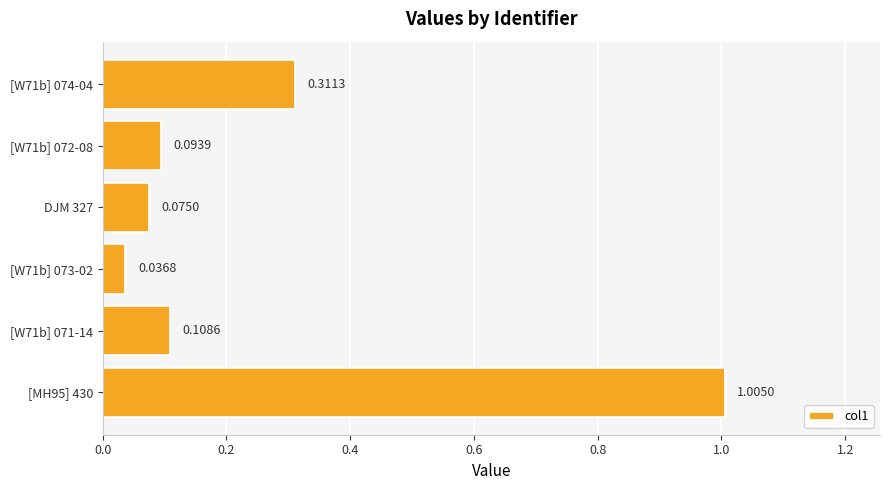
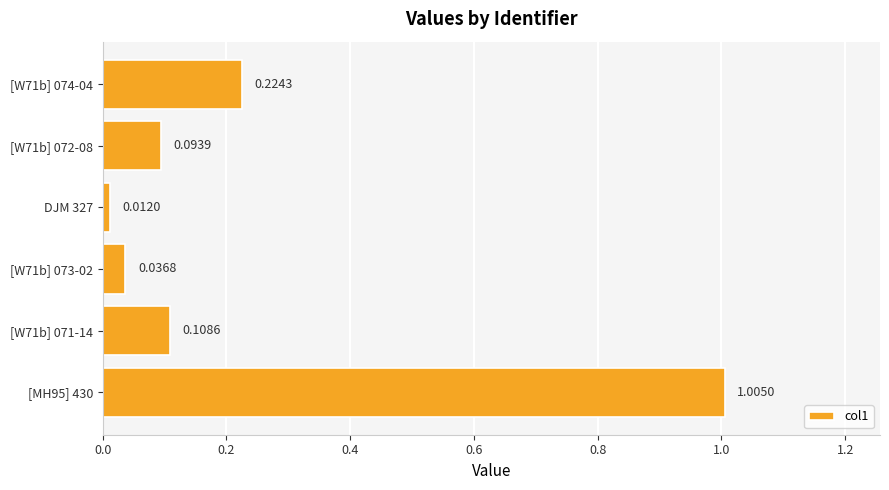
  {
-   "[W71b] 074-04": 0.3113,
+   "[W71b] 074-04": 0.2243,
    "[W71b] 072-08": 0.0939,
-   "DJM 327": 0.0750,
+   "DJM 327": 0.0120,
    "[W71b] 073-02": 0.0368,
    "[W71b] 071-14": 0.1086,
    "[MH95] 430": 1.0050
  }
